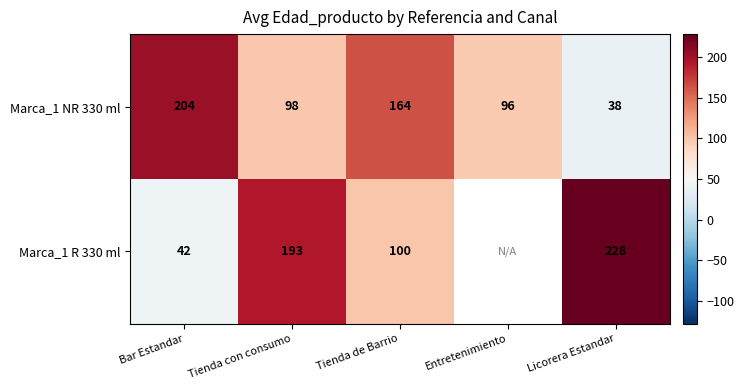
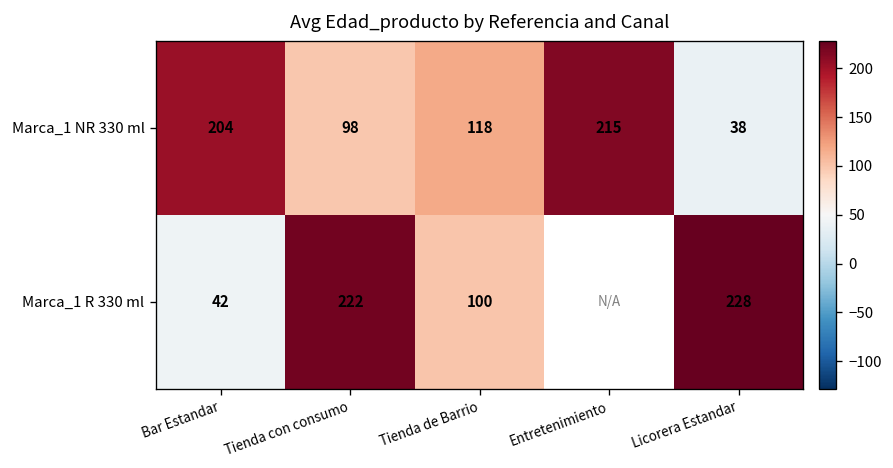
  {
    "Marca_1 NR 330 ml": {
      "Bar Estandar": 204,
      "Tienda con consumo": 98,
-     "Tienda de Barrio": 164,
-     "Entretenimiento": 96,
+     "Tienda de Barrio": 118,
+     "Entretenimiento": 215,
      "Licorera Estandar": 38
    },
    "Marca_1 R 330 ml": {
      "Bar Estandar": 42,
-     "Tienda con consumo": 193,
+     "Tienda con consumo": 222,
      "Tienda de Barrio": 100,
      "Licorera Estandar": 228
    }
  }
